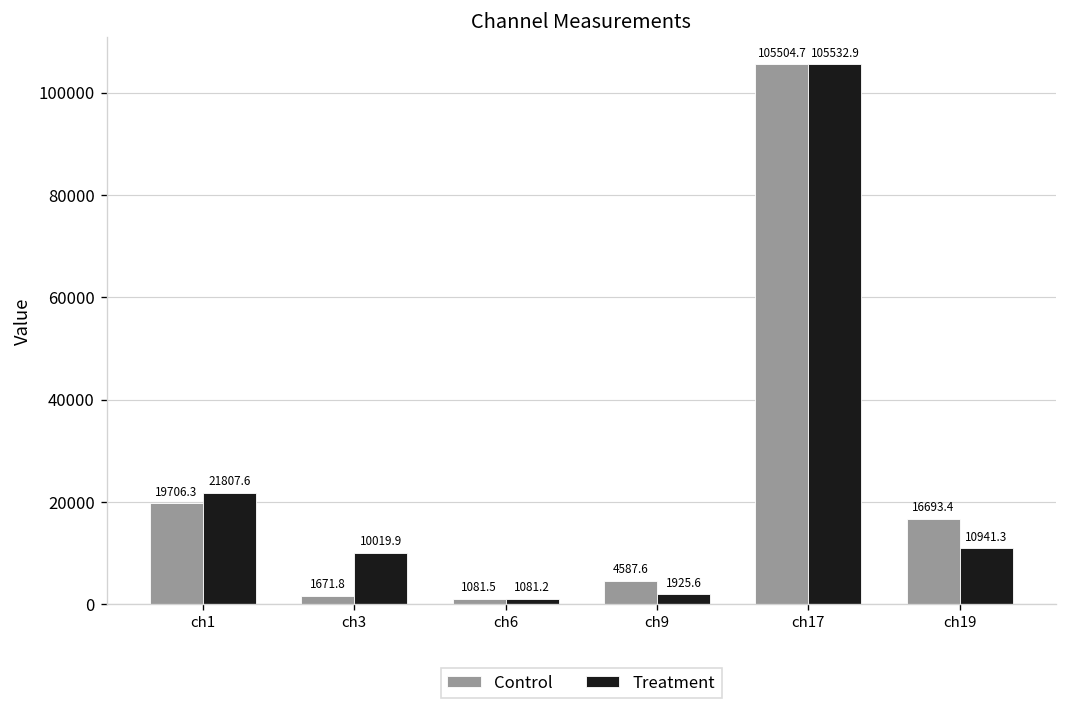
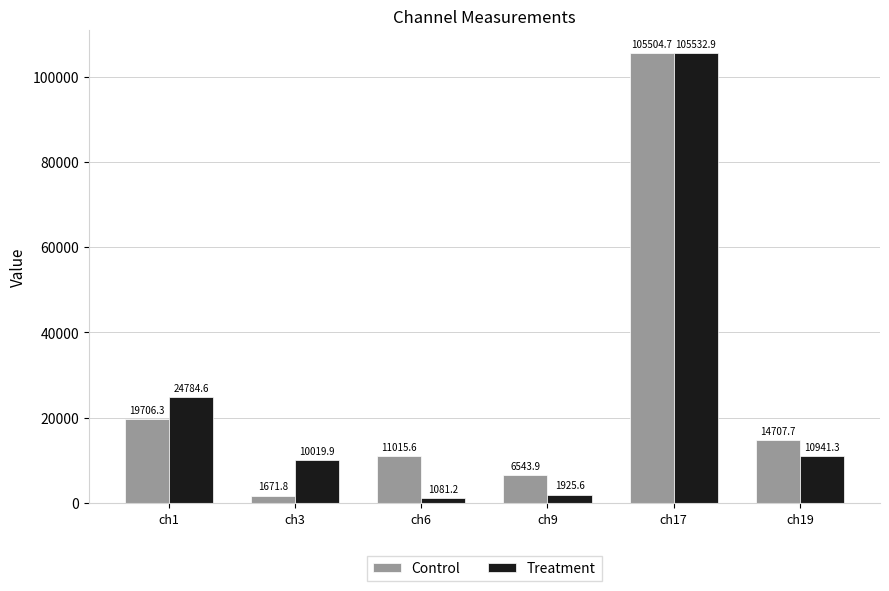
  {
    "Control": {
      "ch1": 19706.3,
      "ch3": 1671.8,
-     "ch6": 1081.5,
-     "ch9": 4587.6,
+     "ch6": 11015.6,
+     "ch9": 6543.9,
      "ch17": 105504.7,
-     "ch19": 16693.4
+     "ch19": 14707.7
    },
    "Treatment": {
-     "ch1": 21807.6,
+     "ch1": 24784.6,
      "ch3": 10019.9,
      "ch6": 1081.2,
      "ch9": 1925.6,
      "ch17": 105532.9,
      "ch19": 10941.3
    }
  }
